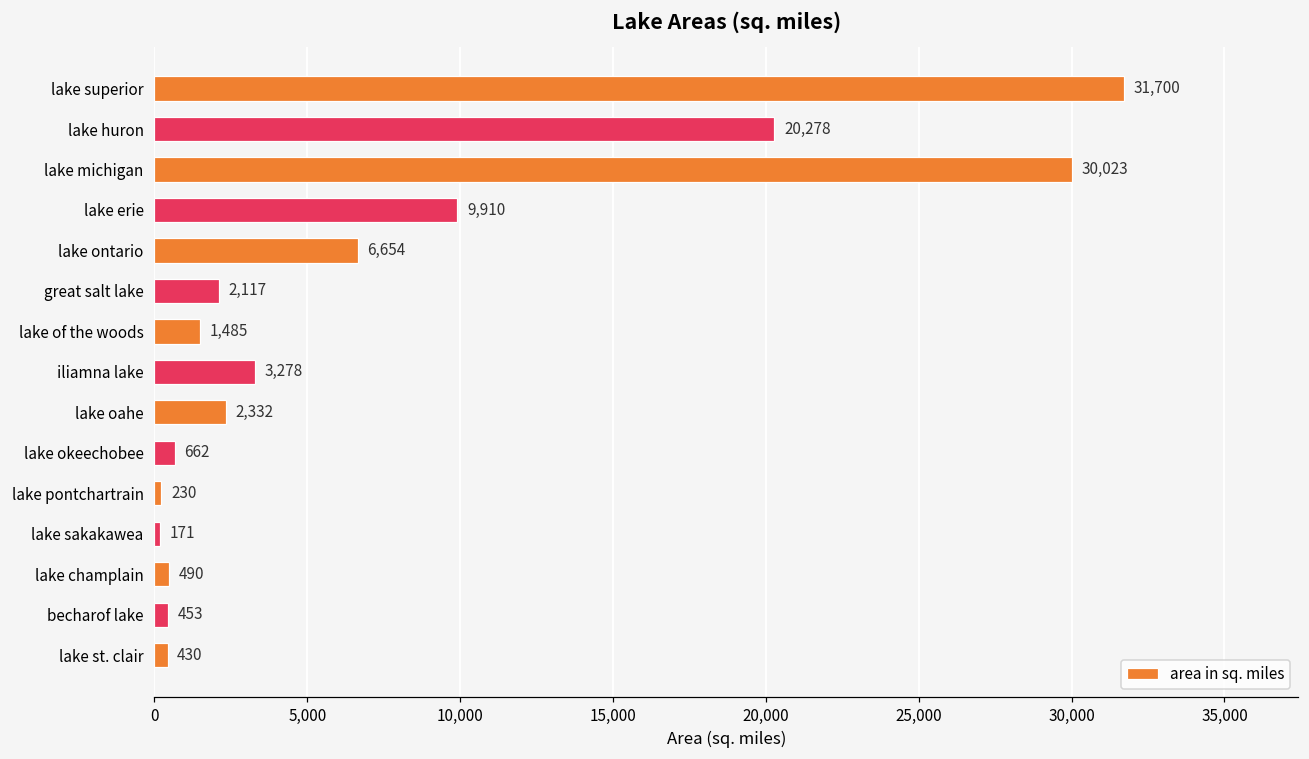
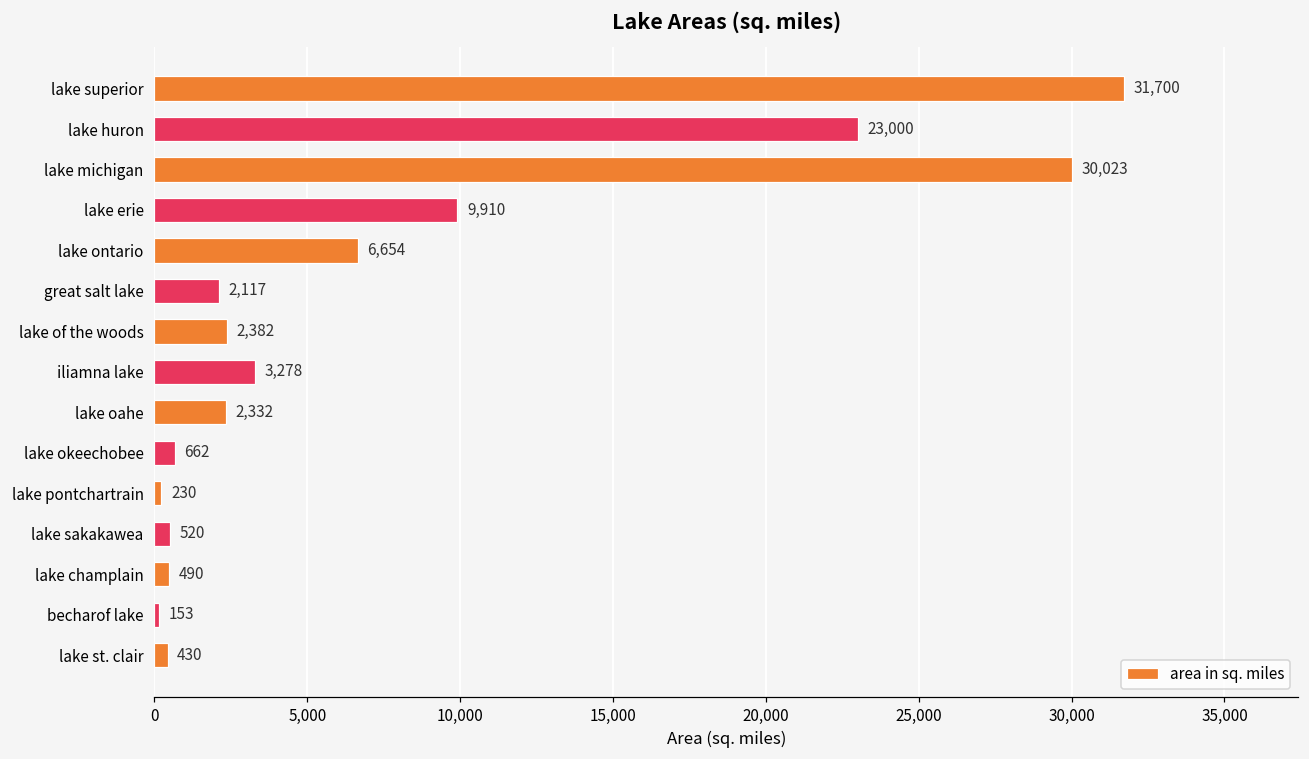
  {
    "lake superior": "31,700",
-   "lake huron": "20,278",
+   "lake huron": "23,000",
    "lake michigan": "30,023",
    "lake erie": "9,910",
    "lake ontario": "6,654",
    "great salt lake": "2,117",
-   "lake of the woods": "1,485",
+   "lake of the woods": "2,382",
    "iliamna lake": "3,278",
    "lake oahe": "2,332",
    "lake okeechobee": "662",
    "lake pontchartrain": "230",
-   "lake sakakawea": "171",
+   "lake sakakawea": "520",
    "lake champlain": "490",
-   "becharof lake": "453",
+   "becharof lake": "153",
    "lake st. clair": "430"
  }
